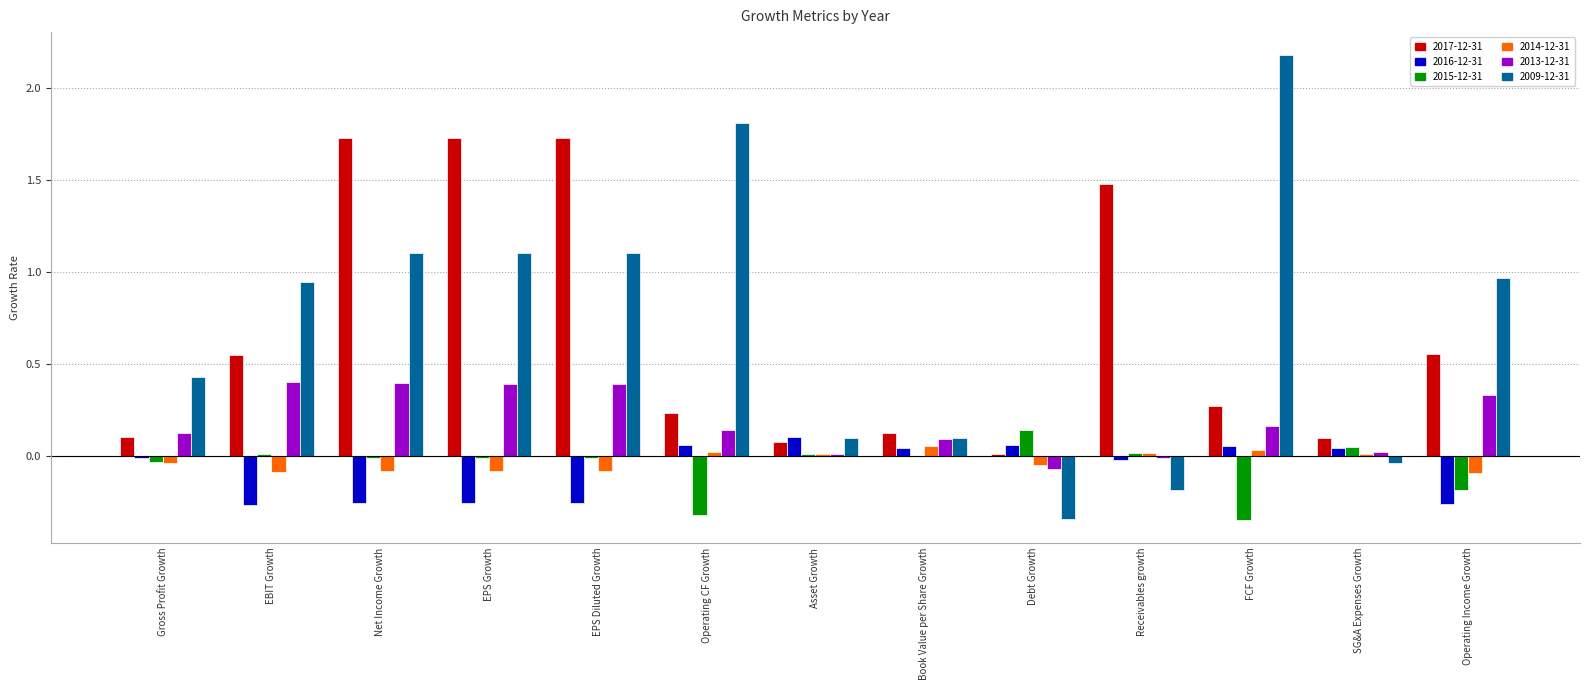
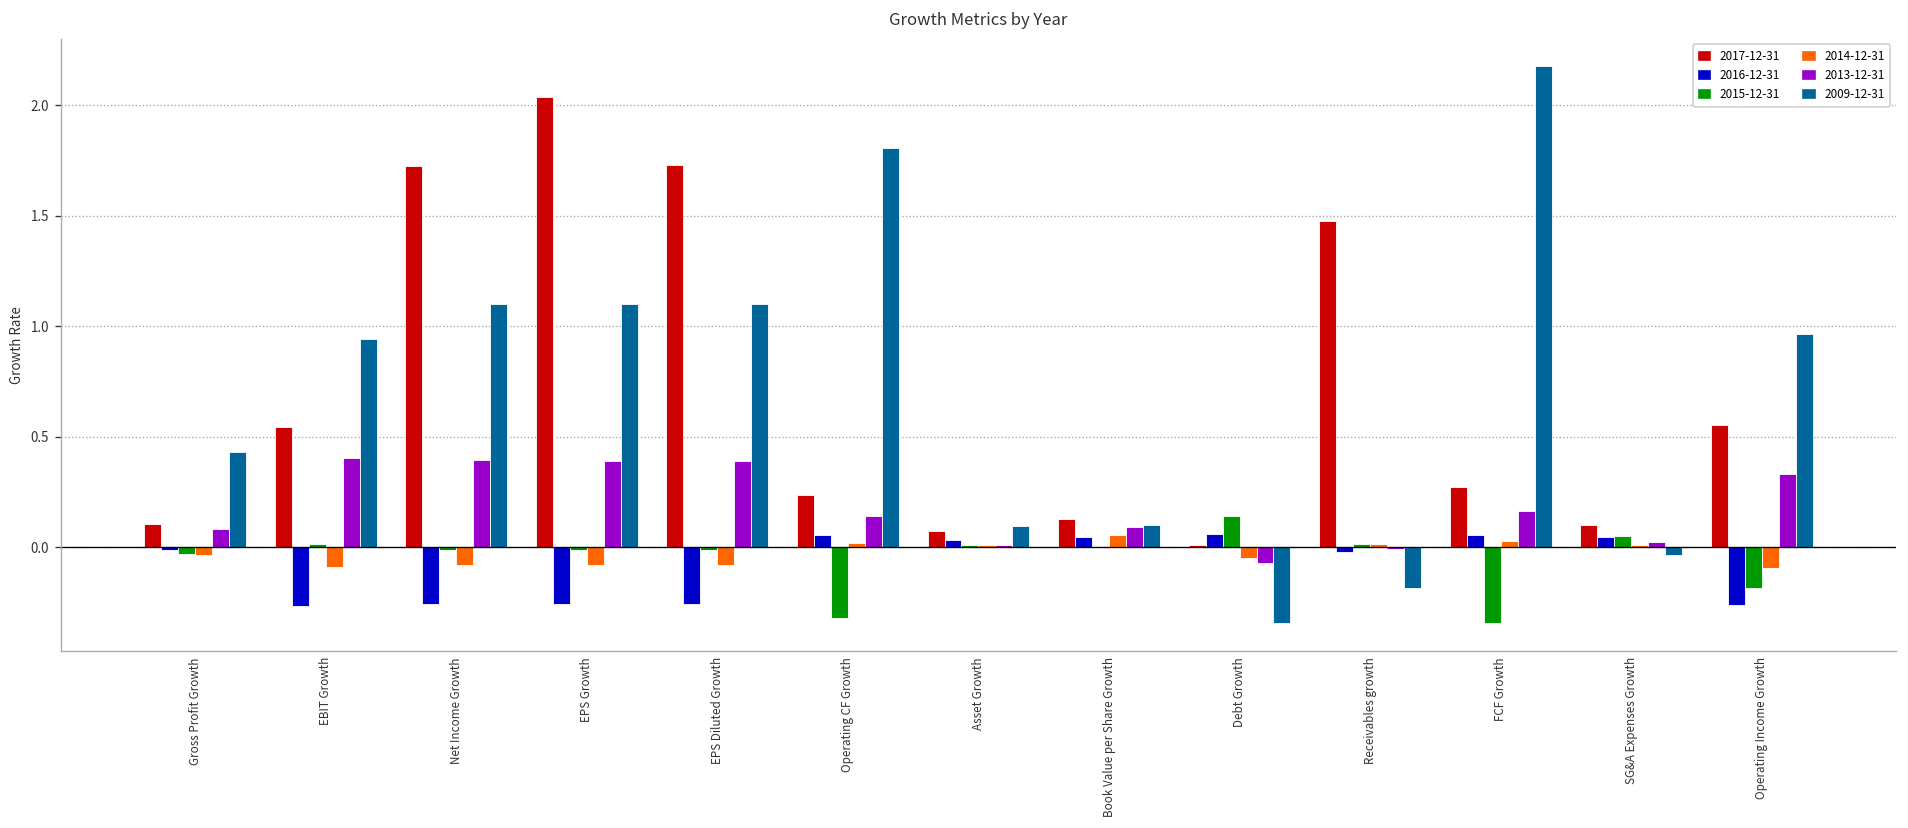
  {
    "2017-12-31": {
      "Gross Profit Growth": 0.11,
      "EBIT Growth": 0.55,
      "Net Income Growth": 1.73,
-     "EPS Growth": 1.73,
+     "EPS Growth": 2.04,
      "EPS Diluted Growth": 1.73,
      "Operating CF Growth": 0.23,
      "Asset Growth": 0.08,
      "Book Value per Share Growth": 0.13,
      "Receivables growth": 1.48,
      "FCF Growth": 0.27,
      "SG&A Expenses Growth": 0.10,
      "Operating Income Growth": 0.55
    },
    "2016-12-31": {
      "EBIT Growth": -0.27,
      "Net Income Growth": -0.26,
      "EPS Growth": -0.26,
      "EPS Diluted Growth": -0.26,
      "Operating CF Growth": 0.06,
-     "Asset Growth": 0.10,
+     "Asset Growth": 0.03,
      "Book Value per Share Growth": 0.05,
      "Debt Growth": 0.06,
      "Receivables growth": -0.02,
      "FCF Growth": 0.05,
      "SG&A Expenses Growth": 0.05,
      "Operating Income Growth": -0.26
    },
    "2015-12-31": {
      "Gross Profit Growth": -0.03,
      "EBIT Growth": 0.01,
      "Operating CF Growth": -0.32,
      "Debt Growth": 0.14,
      "Receivables growth": 0.02,
      "FCF Growth": -0.34,
      "SG&A Expenses Growth": 0.05,
      "Operating Income Growth": -0.18
    },
    "2014-12-31": {
      "Gross Profit Growth": -0.04,
      "EBIT Growth": -0.09,
      "Net Income Growth": -0.08,
      "EPS Growth": -0.08,
      "EPS Diluted Growth": -0.08,
      "Operating CF Growth": 0.02,
      "Book Value per Share Growth": 0.06,
      "Debt Growth": -0.05,
      "Receivables growth": 0.02,
      "FCF Growth": 0.03,
      "Operating Income Growth": -0.09
    },
    "2013-12-31": {
-     "Gross Profit Growth": 0.13,
+     "Gross Profit Growth": 0.08,
      "EBIT Growth": 0.40,
      "Net Income Growth": 0.39,
      "EPS Growth": 0.39,
      "EPS Diluted Growth": 0.39,
      "Operating CF Growth": 0.14,
      "Book Value per Share Growth": 0.09,
      "Debt Growth": -0.07,
      "FCF Growth": 0.16,
      "SG&A Expenses Growth": 0.02,
      "Operating Income Growth": 0.33
    },
    "2009-12-31": {
      "Gross Profit Growth": 0.43,
      "EBIT Growth": 0.94,
      "Net Income Growth": 1.10,
      "EPS Growth": 1.10,
      "EPS Diluted Growth": 1.10,
      "Operating CF Growth": 1.81,
      "Asset Growth": 0.10,
      "Book Value per Share Growth": 0.10,
      "Debt Growth": -0.34,
      "Receivables growth": -0.19,
      "FCF Growth": 2.18,
      "SG&A Expenses Growth": -0.04,
      "Operating Income Growth": 0.97
    }
  }
